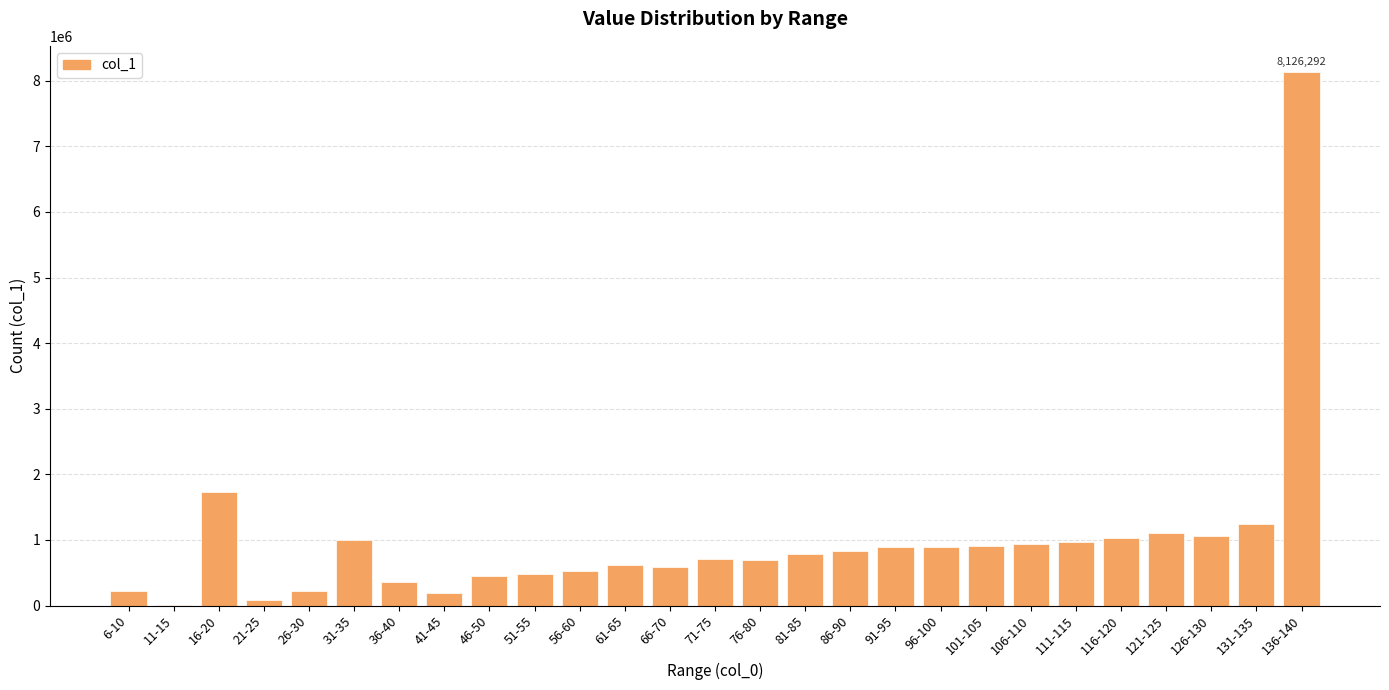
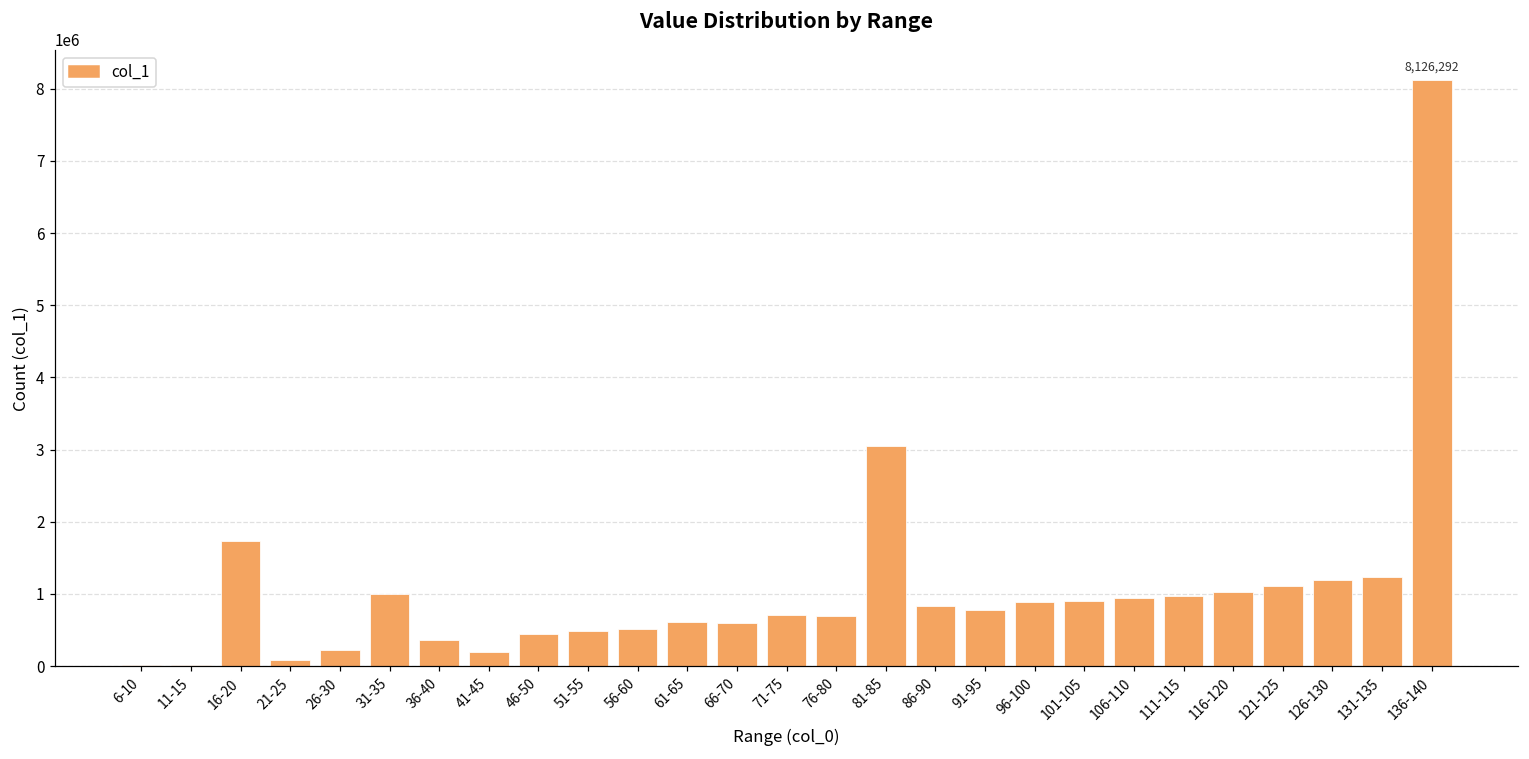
  {
-   "6-10": 200000,
+   "6-10": 0,
    "16-20": 1700000,
    "21-25": 100000,
    "26-30": 200000,
    "31-35": 1000000,
    "36-40": 400000,
    "41-45": 200000,
    "46-50": 400000,
    "51-55": 500000,
    "56-60": 500000,
    "61-65": 600000,
    "66-70": 600000,
    "71-75": 700000,
    "76-80": 700000,
-   "81-85": 800000,
+   "81-85": 3000000,
    "86-90": 800000,
-   "91-95": 900000,
+   "91-95": 800000,
    "96-100": 900000,
    "101-105": 900000,
    "106-110": 900000,
    "111-115": 1000000,
    "116-120": 1000000,
    "121-125": 1100000,
-   "126-130": 1100000,
+   "126-130": 1200000,
    "131-135": 1200000
  }
